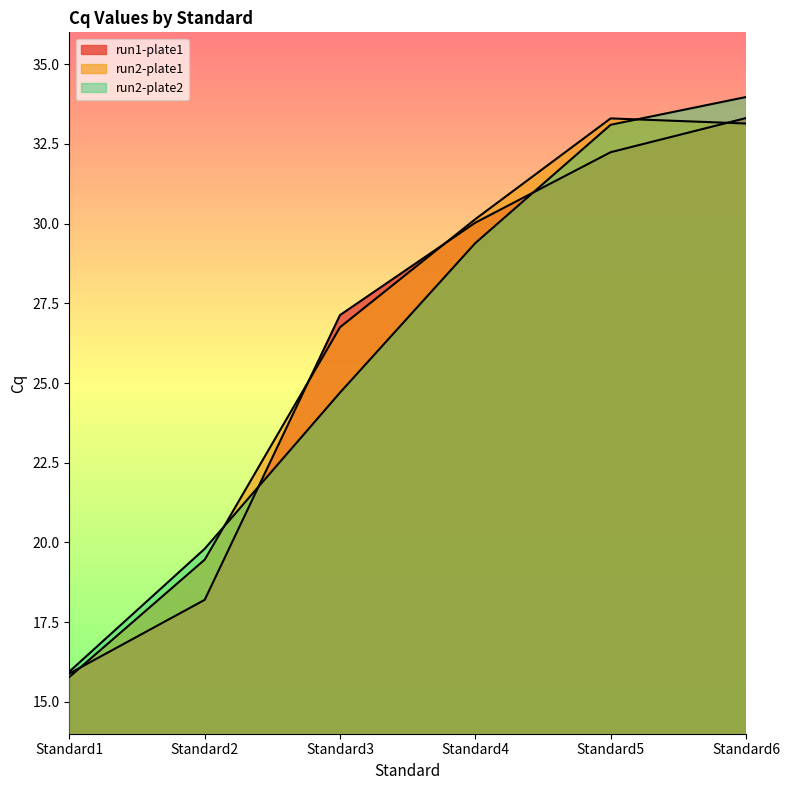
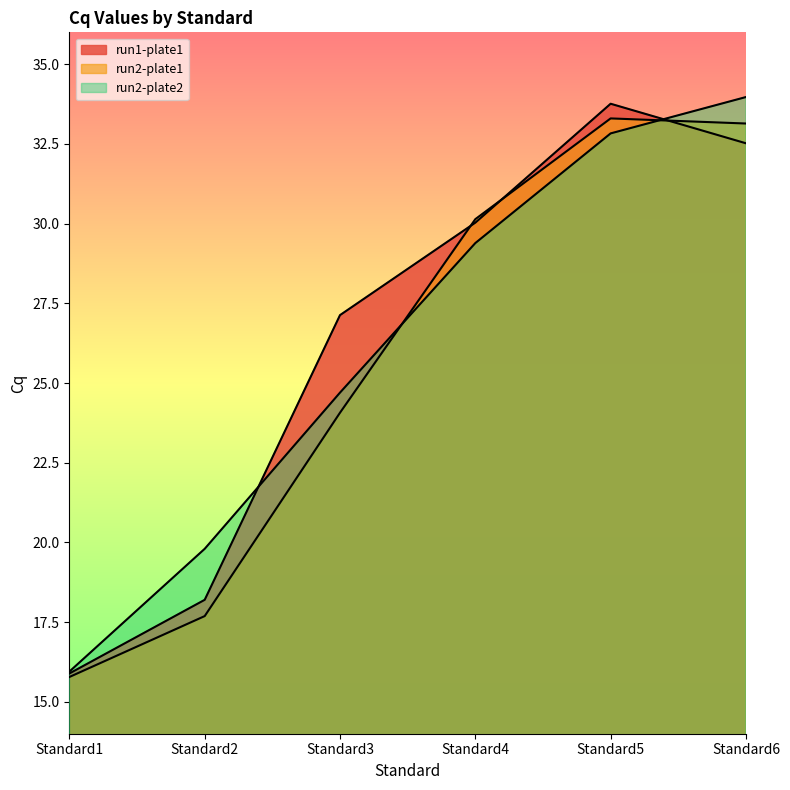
  {
    "run1-plate1": {
      "Standard2": 18.2,
      "Standard3": 27.1,
      "Standard4": 30.0,
-     "Standard5": 32.2,
-     "Standard6": 33.3
+     "Standard5": 33.8,
+     "Standard6": 32.5
    },
    "run2-plate1": {
      "Standard1": 15.8,
-     "Standard2": 19.5,
-     "Standard3": 26.8,
+     "Standard2": 17.7,
+     "Standard3": 24.1,
      "Standard4": 30.1,
      "Standard5": 33.3,
      "Standard6": 33.1
    },
    "run2-plate2": {
      "Standard2": 19.8,
      "Standard3": 24.7,
      "Standard4": 29.4,
-     "Standard5": 33.1,
+     "Standard5": 32.8,
      "Standard6": 34.0
    }
  }
